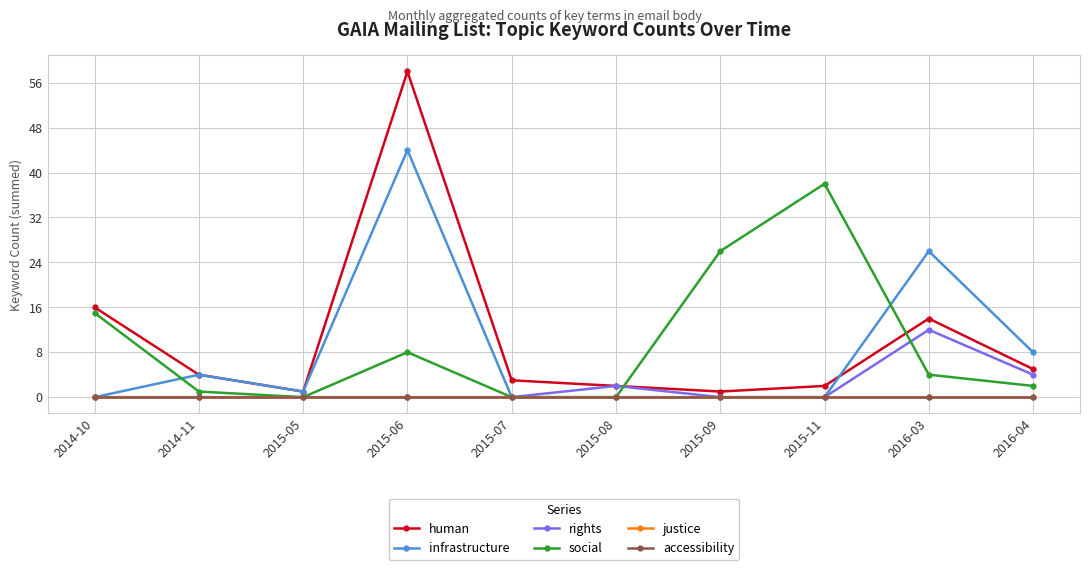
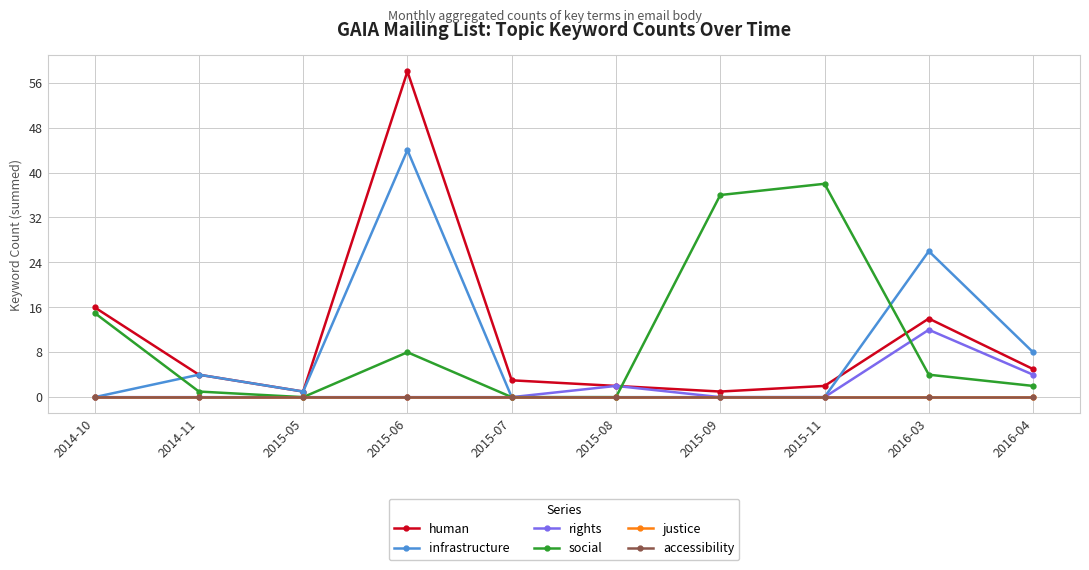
  {
    "human": {
      "2014-10": 16,
      "2015-06": 58,
      "2015-07": 3,
      "2015-09": 1,
      "2015-11": 2,
      "2016-03": 14,
      "2016-04": 5
    },
    "infrastructure": {
      "2015-06": 44,
      "2016-03": 26,
      "2016-04": 8
    },
    "rights": {
      "2016-03": 12,
      "2016-04": 4
    },
    "social": {
      "2014-10": 15,
      "2014-11": 1,
      "2015-06": 8,
-     "2015-09": 26,
+     "2015-09": 36,
      "2015-11": 38,
      "2016-03": 4,
      "2016-04": 2
    },
    "accessibility": {
      "2016-03": 0,
      "2016-04": 0
    }
  }
